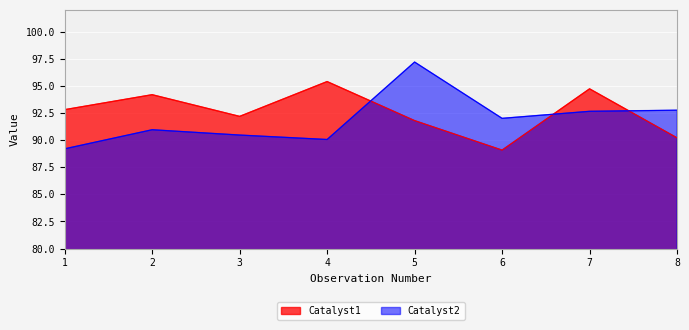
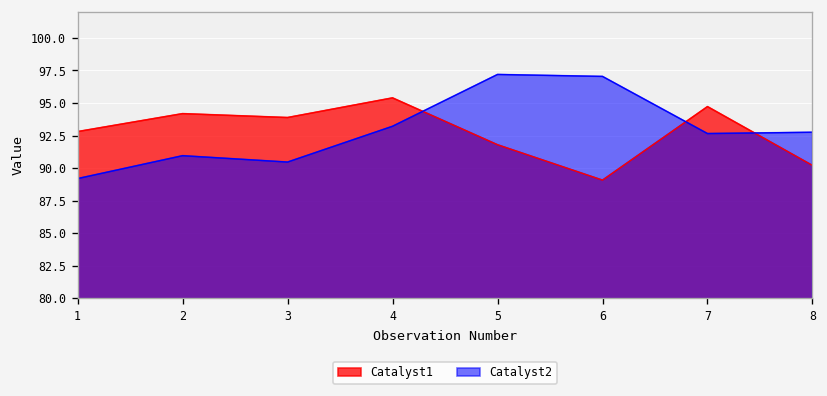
  {
    "Catalyst1": {
      "1": 92.8,
      "2": 94.2,
-     "3": 92.2,
+     "3": 93.9,
      "4": 95.4,
      "5": 91.8,
      "6": 89.1,
      "7": 94.7,
      "8": 90.2
    },
    "Catalyst2": {
      "1": 89.2,
      "2": 91.0,
      "3": 90.5,
-     "4": 90.1,
+     "4": 93.2,
      "5": 97.2,
-     "6": 92.0,
+     "6": 97.0,
      "7": 92.7,
      "8": 92.8
    }
  }
